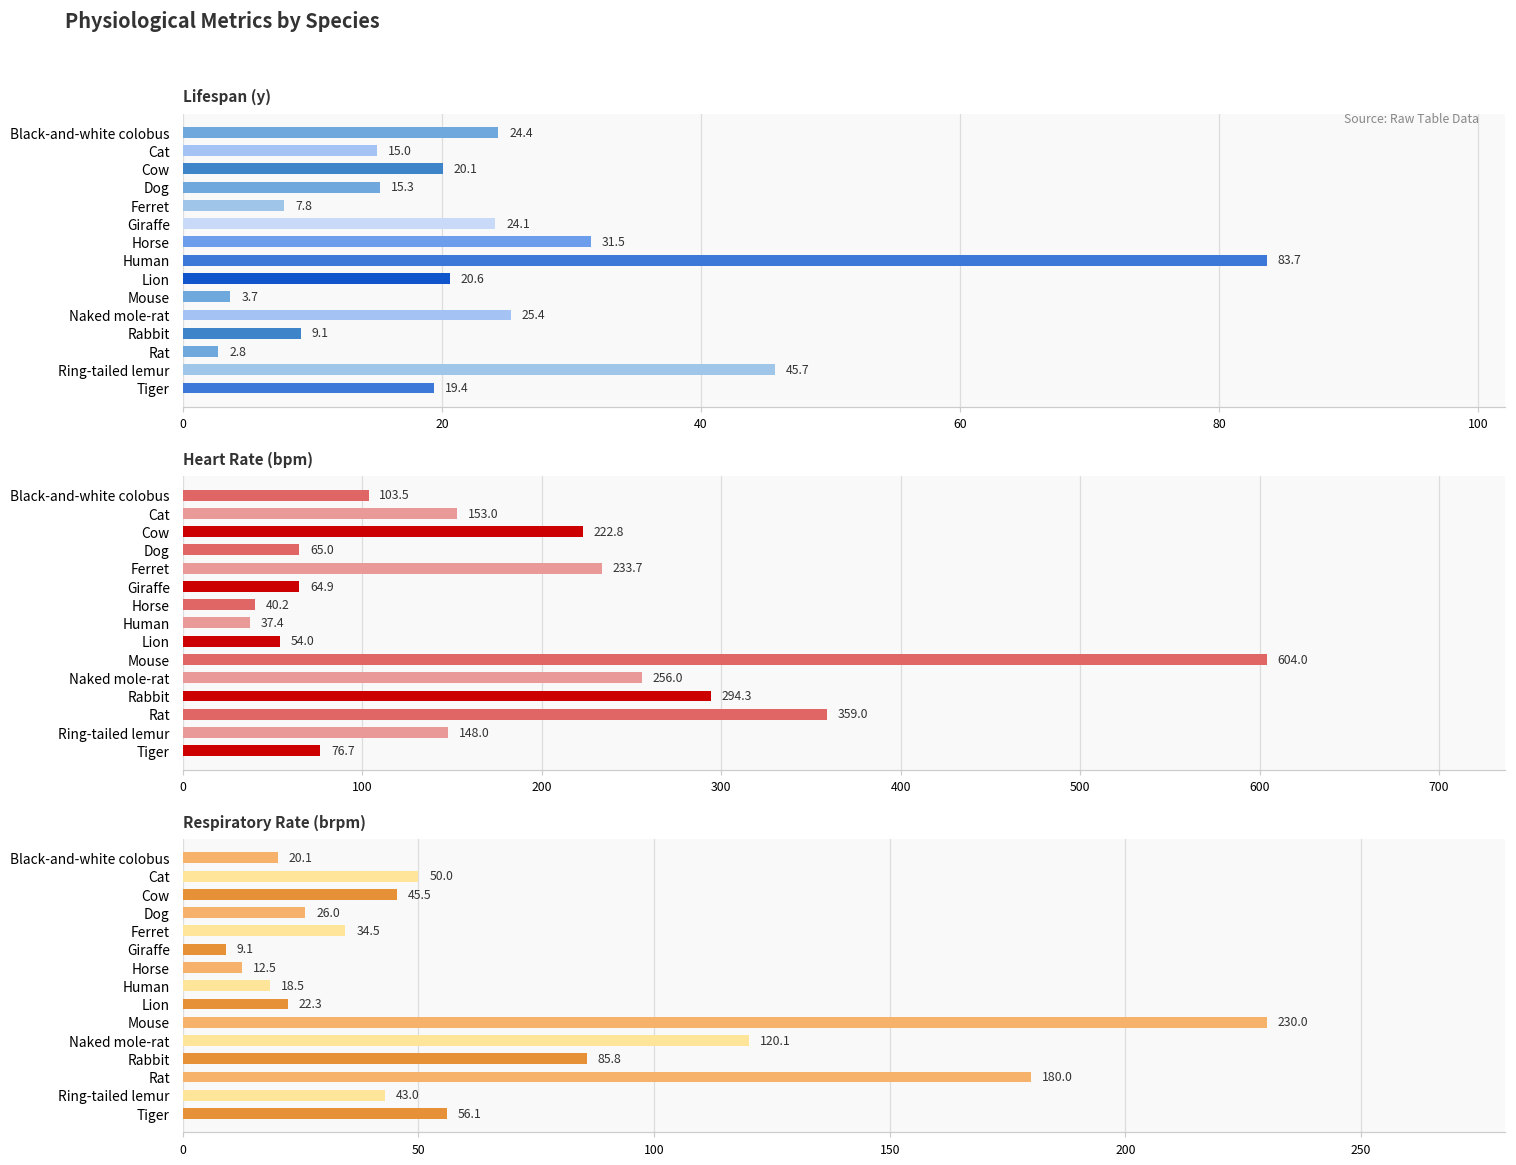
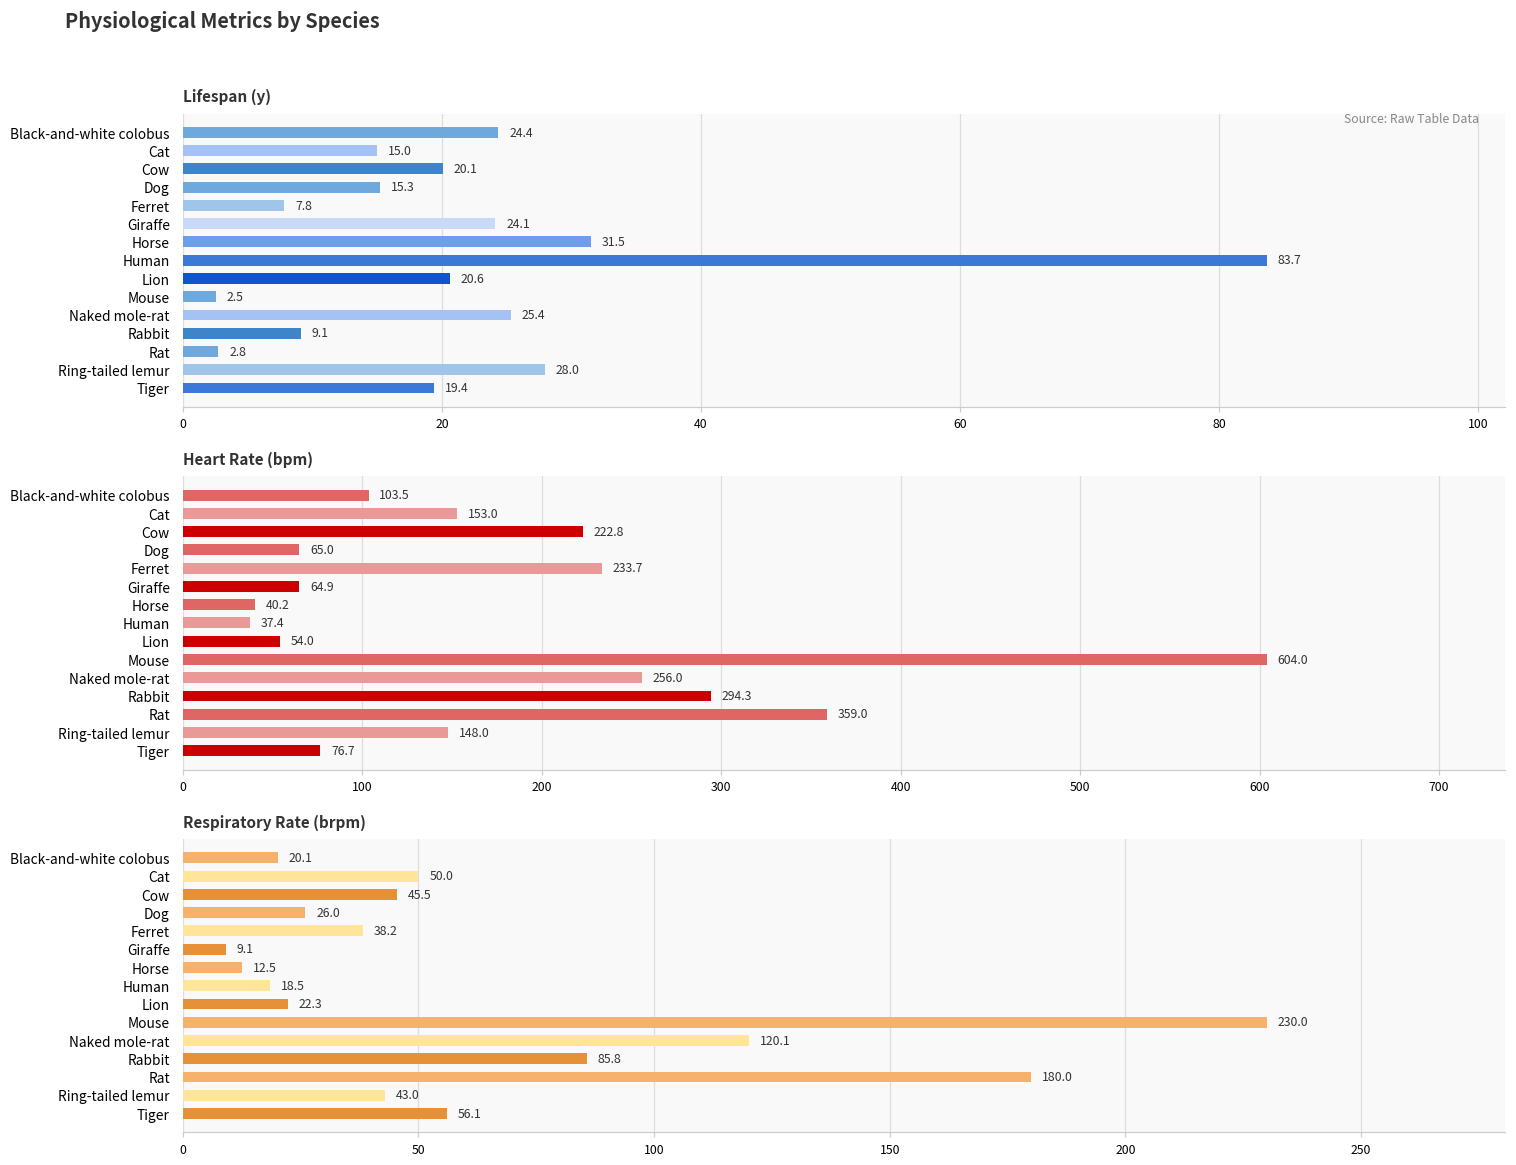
  {
    "Lifespan (y)": {
      "Black-and-white colobus": 24.4,
      "Cat": 15.0,
      "Cow": 20.1,
      "Dog": 15.3,
      "Ferret": 7.8,
      "Giraffe": 24.1,
      "Horse": 31.5,
      "Human": 83.7,
      "Lion": 20.6,
-     "Mouse": 3.7,
+     "Mouse": 2.5,
      "Naked mole-rat": 25.4,
      "Rabbit": 9.1,
      "Rat": 2.8,
-     "Ring-tailed lemur": 45.7,
+     "Ring-tailed lemur": 28.0,
      "Tiger": 19.4
    },
    "Heart Rate (bpm)": {
      "Black-and-white colobus": 103.5,
      "Cat": 153.0,
      "Cow": 222.8,
      "Dog": 65.0,
      "Ferret": 233.7,
      "Giraffe": 64.9,
      "Horse": 40.2,
      "Human": 37.4,
      "Lion": 54.0,
      "Mouse": 604.0,
      "Naked mole-rat": 256.0,
      "Rabbit": 294.3,
      "Rat": 359.0,
      "Ring-tailed lemur": 148.0,
      "Tiger": 76.7
    },
    "Respiratory Rate (brpm)": {
      "Black-and-white colobus": 20.1,
      "Cat": 50.0,
      "Cow": 45.5,
      "Dog": 26.0,
-     "Ferret": 34.5,
+     "Ferret": 38.2,
      "Giraffe": 9.1,
      "Horse": 12.5,
      "Human": 18.5,
      "Lion": 22.3,
      "Mouse": 230.0,
      "Naked mole-rat": 120.1,
      "Rabbit": 85.8,
      "Rat": 180.0,
      "Ring-tailed lemur": 43.0,
      "Tiger": 56.1
    }
  }
